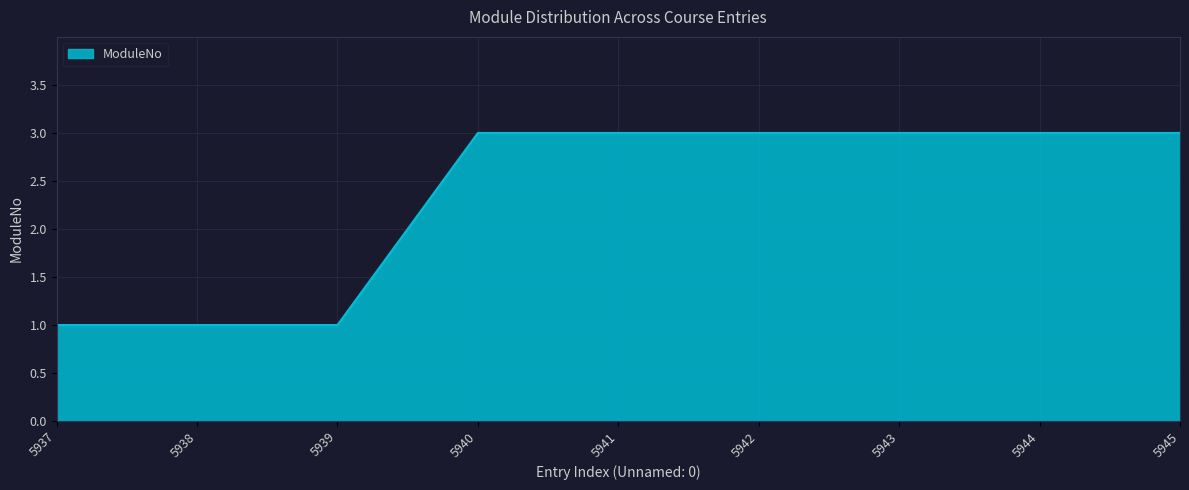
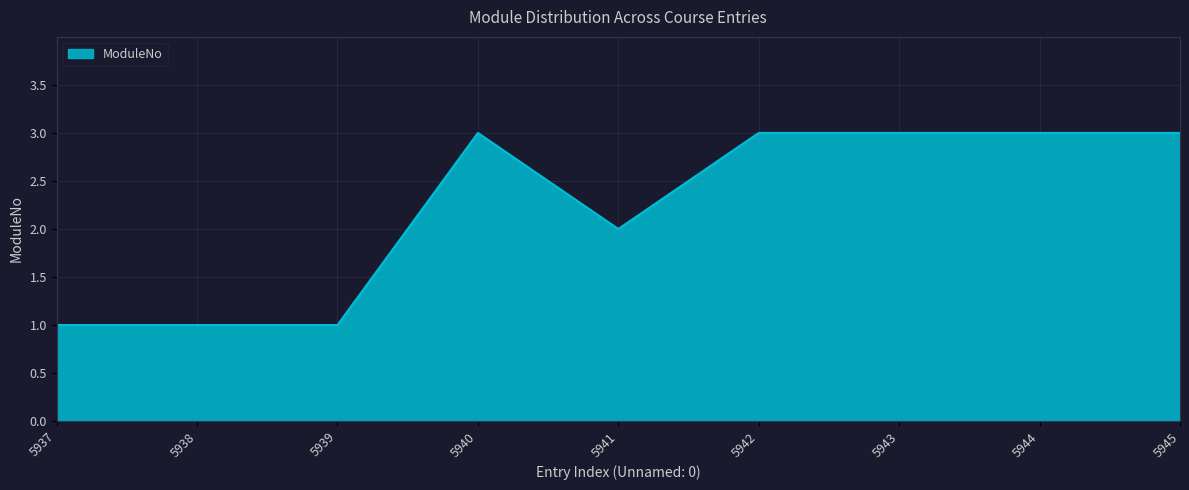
  {
    "5937": 1,
    "5938": 1,
    "5939": 1,
    "5940": 3,
-   "5941": 3,
+   "5941": 2,
    "5942": 3,
    "5943": 3,
    "5944": 3,
    "5945": 3
  }
